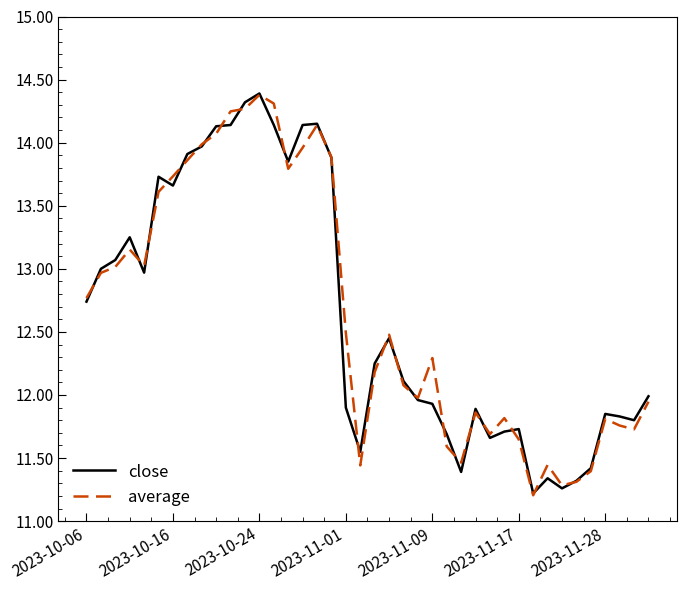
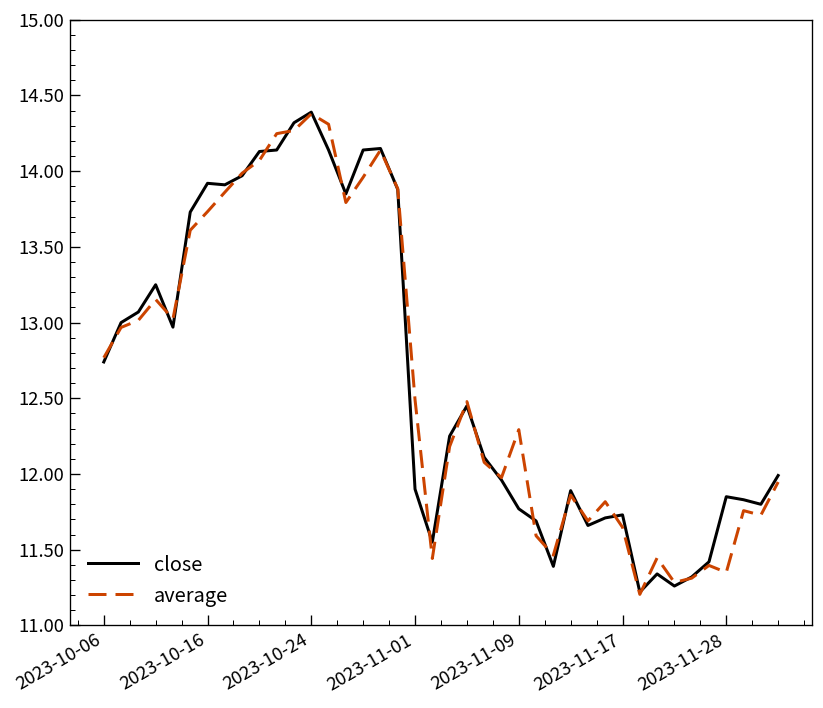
  {
    "close": {
      "2023-10-06": 12.74,
-     "2023-10-16": 13.66,
+     "2023-10-16": 13.92,
      "2023-11-01": 11.90,
-     "2023-11-09": 11.93,
+     "2023-11-09": 11.77,
      "2023-11-17": 11.73,
      "2023-11-28": 11.85
    },
    "average": {
      "2023-10-06": 12.77,
      "2023-10-16": 13.73,
      "2023-11-01": 12.49,
      "2023-11-09": 12.29,
      "2023-11-17": 11.65,
-     "2023-11-28": 11.81
+     "2023-11-28": 11.35
    }
  }
